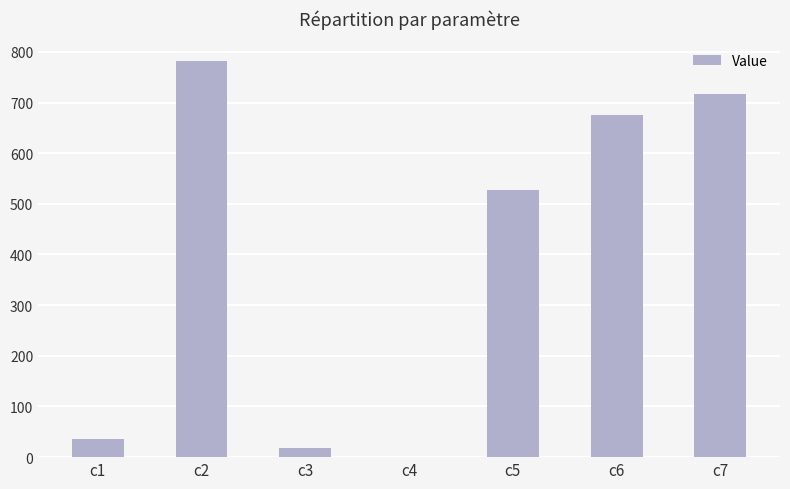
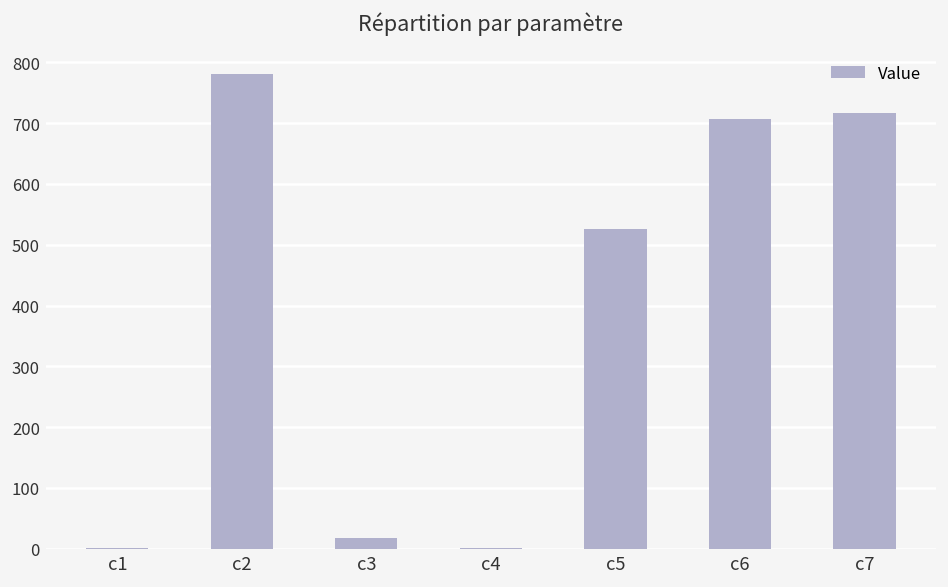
  {
-   "c1": 40,
+   "c1": 0,
    "c2": 780,
    "c3": 20,
    "c5": 530,
-   "c6": 680,
+   "c6": 710,
    "c7": 720
  }
